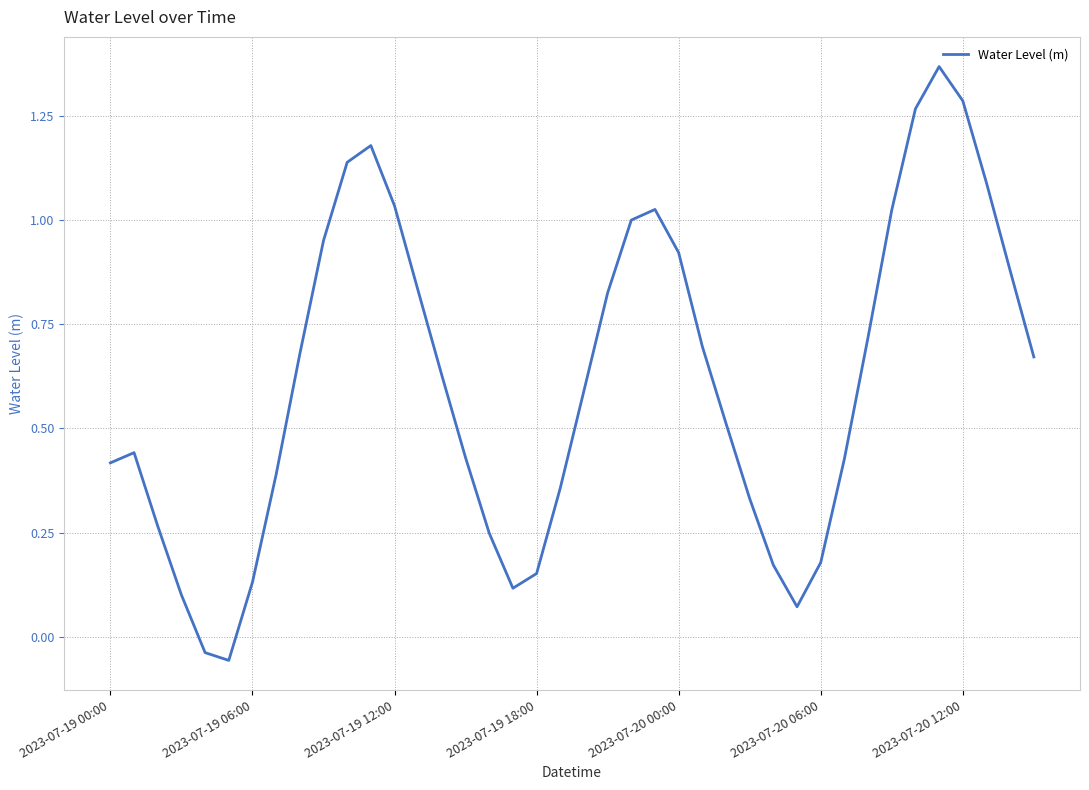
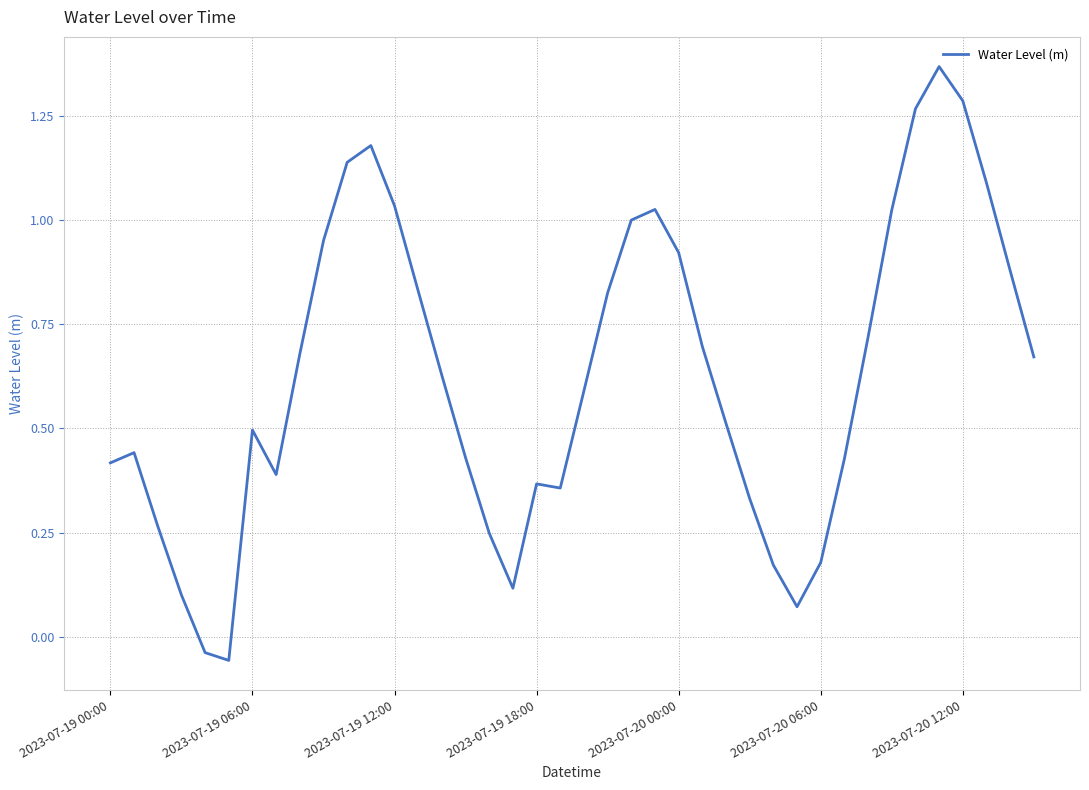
  {
    "2023-07-19 00:00": 0.42,
-   "2023-07-19 06:00": 0.13,
+   "2023-07-19 06:00": 0.50,
    "2023-07-19 12:00": 1.03,
-   "2023-07-19 18:00": 0.15,
+   "2023-07-19 18:00": 0.37,
    "2023-07-20 00:00": 0.92,
    "2023-07-20 06:00": 0.18,
    "2023-07-20 12:00": 1.29
  }
